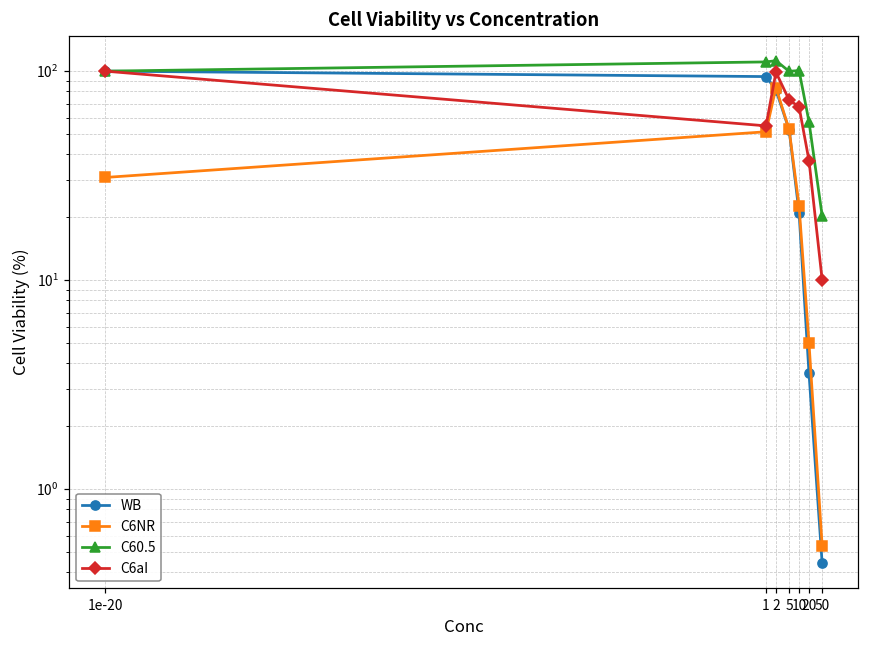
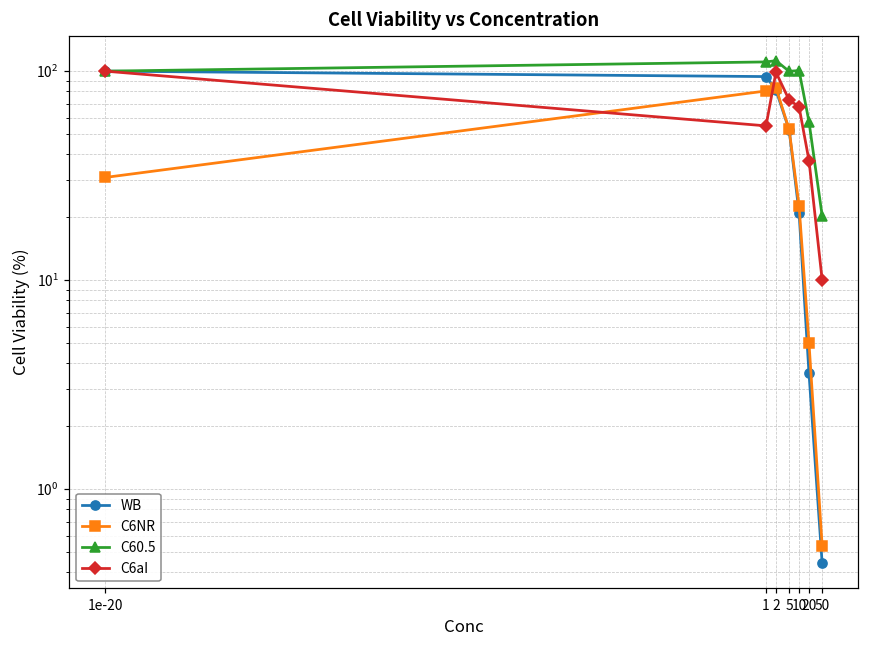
  {
    "WB": {
      "1": 90
    },
    "C6NR": {
      "1e-20": 31,
-     "1": 51
+     "1": 80
    },
    "C60.5": {
      "1": 110,
      "2": 110
    },
    "C6aI": {
      "1": 55,
      "2": 100
    }
  }
